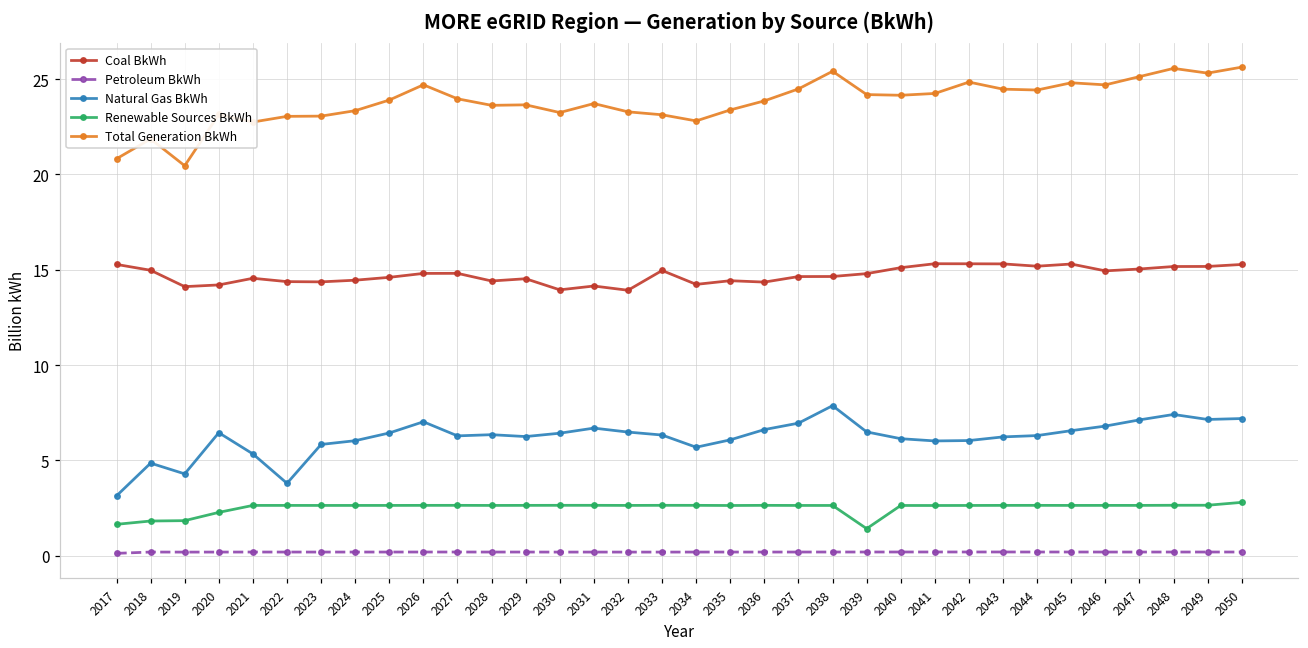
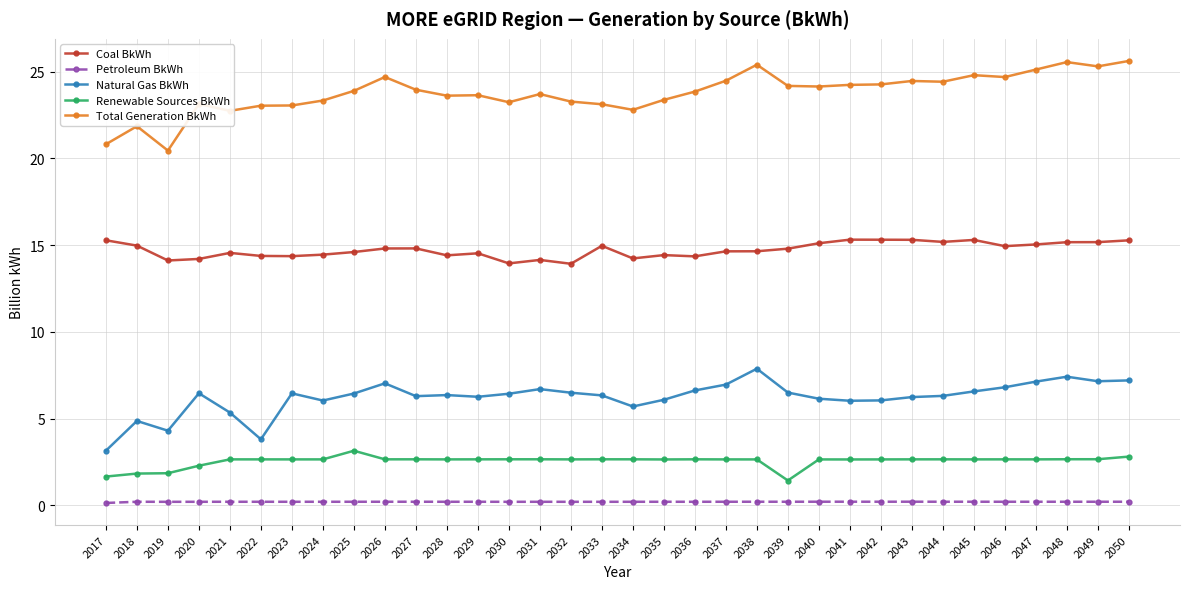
  {
    "Coal BkWh": {
      "2017": 15.3,
      "2018": 15.0,
      "2019": 14.1,
      "2020": 14.2,
      "2021": 14.6,
      "2022": 14.4,
      "2023": 14.4,
      "2024": 14.5,
      "2025": 14.6,
      "2026": 14.8,
      "2027": 14.8,
      "2028": 14.4,
      "2029": 14.5,
      "2030": 13.9,
      "2031": 14.1,
      "2032": 13.9,
      "2033": 15.0,
      "2034": 14.2,
      "2035": 14.4,
      "2036": 14.4,
      "2037": 14.6,
      "2038": 14.6,
      "2039": 14.8,
      "2040": 15.1,
      "2041": 15.3,
      "2042": 15.3,
      "2043": 15.3,
      "2044": 15.2,
      "2045": 15.3,
      "2046": 14.9,
      "2047": 15.0,
      "2048": 15.2,
      "2049": 15.2,
      "2050": 15.3
    },
    "Petroleum BkWh": {
      "2017": 0.1,
      "2018": 0.2,
      "2019": 0.2,
      "2020": 0.2,
      "2021": 0.2,
      "2022": 0.2,
      "2023": 0.2,
      "2024": 0.2,
      "2025": 0.2,
      "2026": 0.2,
      "2027": 0.2,
      "2028": 0.2,
      "2029": 0.2,
      "2030": 0.2,
      "2031": 0.2,
      "2032": 0.2,
      "2033": 0.2,
      "2034": 0.2,
      "2035": 0.2,
      "2036": 0.2,
      "2037": 0.2,
      "2038": 0.2,
      "2039": 0.2,
      "2040": 0.2,
      "2041": 0.2,
      "2042": 0.2,
      "2043": 0.2,
      "2044": 0.2,
      "2045": 0.2,
      "2046": 0.2,
      "2047": 0.2,
      "2048": 0.2,
      "2049": 0.2,
      "2050": 0.2
    },
    "Natural Gas BkWh": {
      "2017": 3.1,
      "2018": 4.9,
      "2019": 4.3,
      "2020": 6.5,
      "2021": 5.3,
      "2022": 3.8,
-     "2023": 5.8,
+     "2023": 6.5,
      "2024": 6.0,
      "2025": 6.4,
      "2026": 7.0,
      "2027": 6.3,
      "2028": 6.4,
      "2029": 6.3,
      "2030": 6.4,
      "2031": 6.7,
      "2032": 6.5,
      "2033": 6.3,
      "2034": 5.7,
      "2035": 6.1,
      "2036": 6.6,
      "2037": 7.0,
      "2038": 7.9,
      "2039": 6.5,
      "2040": 6.1,
      "2041": 6.0,
      "2042": 6.0,
      "2043": 6.2,
      "2044": 6.3,
      "2045": 6.6,
      "2046": 6.8,
      "2047": 7.1,
      "2048": 7.4,
      "2049": 7.2,
      "2050": 7.2
    },
    "Renewable Sources BkWh": {
      "2017": 1.7,
      "2018": 1.8,
      "2019": 1.8,
      "2020": 2.3,
      "2021": 2.6,
      "2022": 2.6,
      "2023": 2.6,
      "2024": 2.6,
-     "2025": 2.6,
+     "2025": 3.1,
      "2026": 2.6,
      "2027": 2.6,
      "2028": 2.6,
      "2029": 2.6,
      "2030": 2.6,
      "2031": 2.6,
      "2032": 2.6,
      "2033": 2.6,
      "2034": 2.6,
      "2035": 2.6,
      "2036": 2.6,
      "2037": 2.6,
      "2038": 2.6,
      "2039": 1.4,
      "2040": 2.6,
      "2041": 2.6,
      "2042": 2.6,
      "2043": 2.6,
      "2044": 2.6,
      "2045": 2.6,
      "2046": 2.6,
      "2047": 2.6,
      "2048": 2.7,
      "2049": 2.7,
      "2050": 2.8
    },
    "Total Generation BkWh": {
      "2017": 20.8,
      "2018": 21.9,
      "2019": 20.5,
      "2022": 23.0,
      "2023": 23.1,
      "2024": 23.3,
      "2025": 23.9,
      "2026": 24.7,
      "2027": 24.0,
      "2028": 23.6,
      "2029": 23.6,
      "2030": 23.2,
      "2031": 23.7,
      "2032": 23.3,
      "2033": 23.1,
      "2034": 22.8,
      "2035": 23.4,
      "2036": 23.9,
      "2037": 24.5,
      "2038": 25.4,
      "2039": 24.2,
      "2040": 24.2,
      "2041": 24.2,
-     "2042": 24.8,
+     "2042": 24.3,
      "2043": 24.5,
      "2044": 24.4,
      "2045": 24.8,
      "2046": 24.7,
      "2047": 25.1,
      "2048": 25.6,
      "2049": 25.3,
      "2050": 25.6
    }
  }
